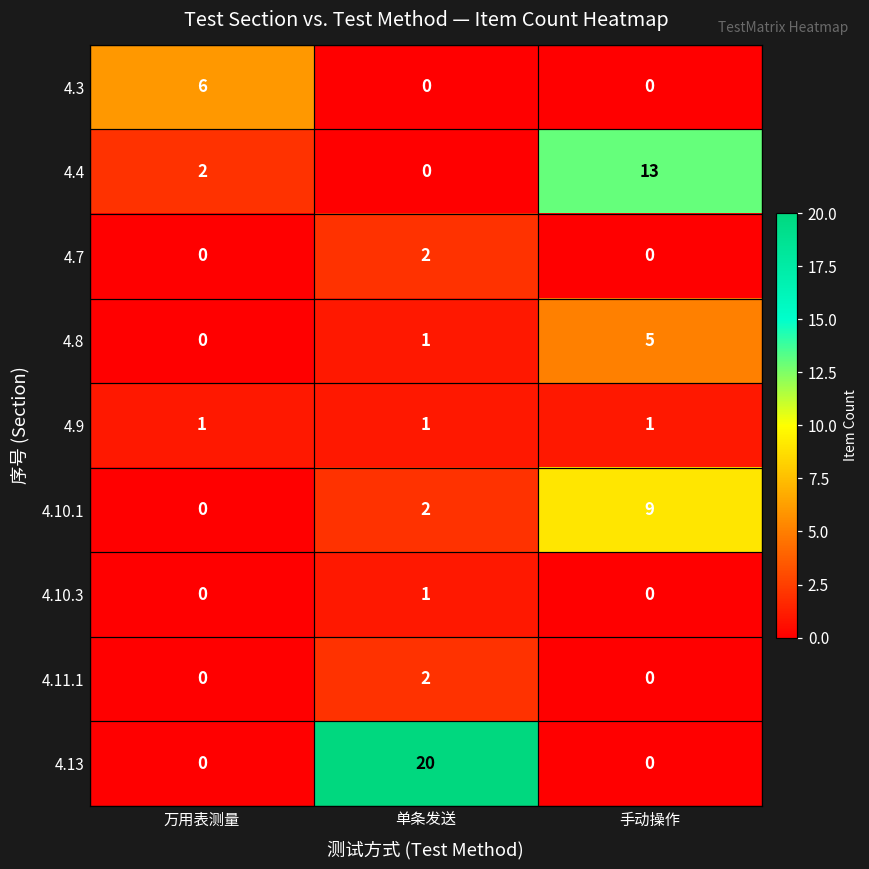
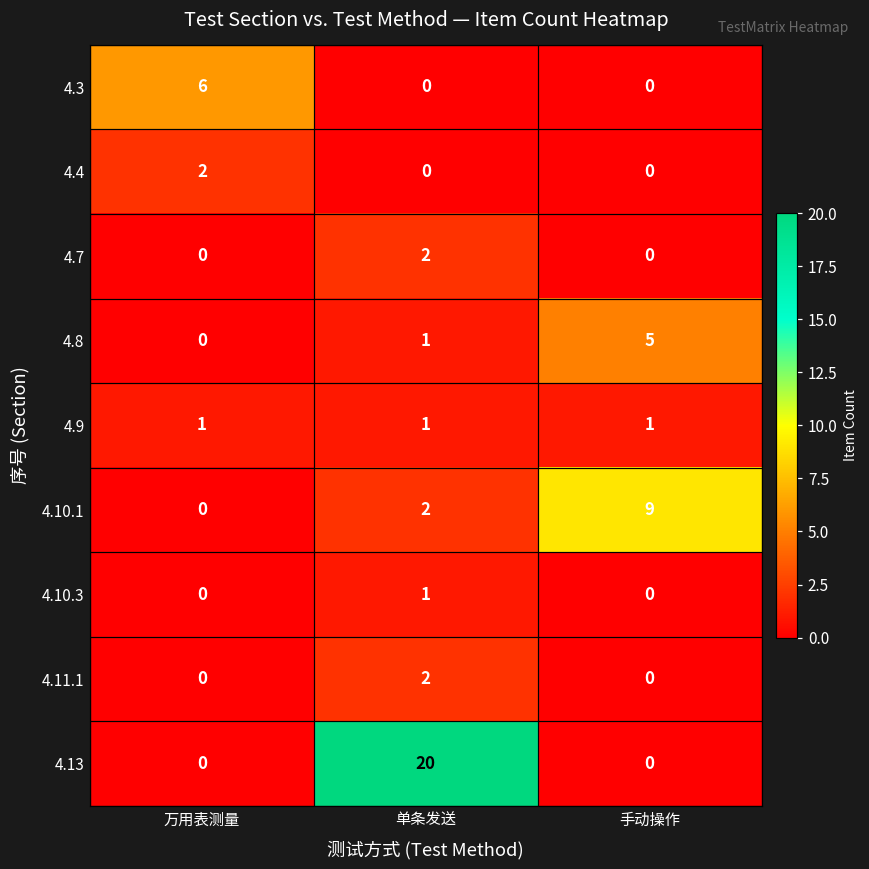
  {
    "4.3": {
      "万用表测量": 6,
      "单条发送": 0,
      "手动操作": 0
    },
    "4.4": {
      "万用表测量": 2,
      "单条发送": 0,
-     "手动操作": 13
+     "手动操作": 0
    },
    "4.7": {
      "万用表测量": 0,
      "单条发送": 2,
      "手动操作": 0
    },
    "4.8": {
      "万用表测量": 0,
      "单条发送": 1,
      "手动操作": 5
    },
    "4.9": {
      "万用表测量": 1,
      "单条发送": 1,
      "手动操作": 1
    },
    "4.10.1": {
      "万用表测量": 0,
      "单条发送": 2,
      "手动操作": 9
    },
    "4.10.3": {
      "万用表测量": 0,
      "单条发送": 1,
      "手动操作": 0
    },
    "4.11.1": {
      "万用表测量": 0,
      "单条发送": 2,
      "手动操作": 0
    },
    "4.13": {
      "万用表测量": 0,
      "单条发送": 20,
      "手动操作": 0
    }
  }
